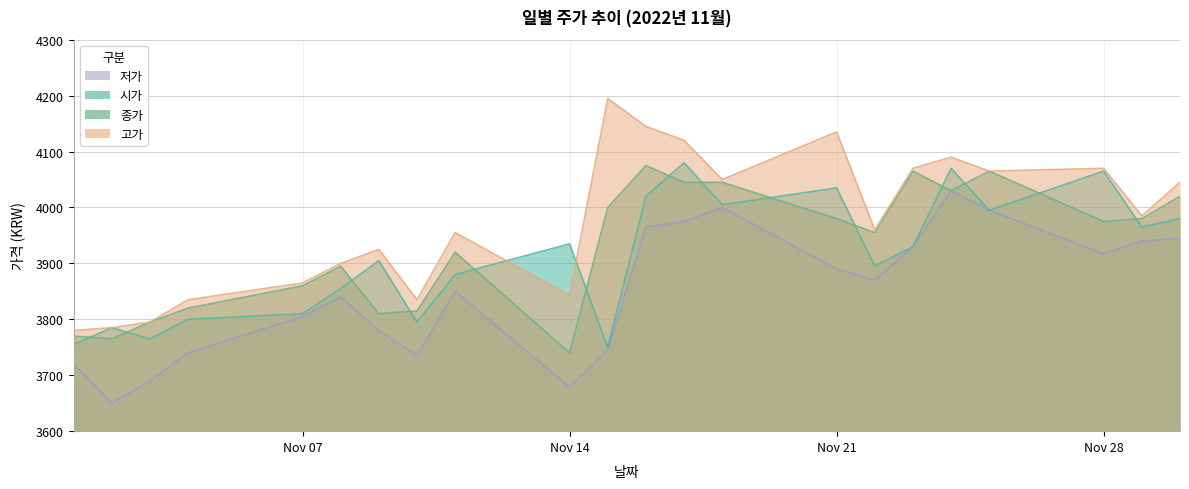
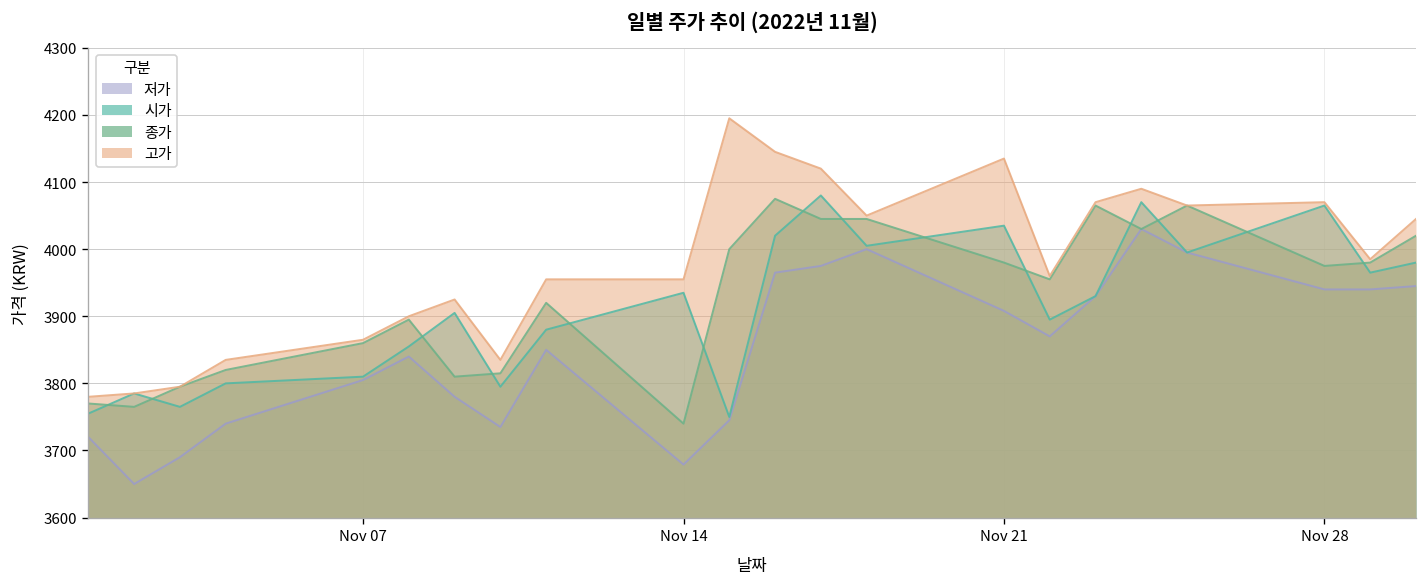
  {
    "저가": {
      "Nov 07": 3810,
      "Nov 14": 3680,
-     "Nov 21": 3890,
-     "Nov 28": 3920
+     "Nov 21": 3910,
+     "Nov 28": 3940
    },
    "고가": {
      "Nov 07": 3870,
-     "Nov 14": 3840,
+     "Nov 14": 3960,
      "Nov 21": 4140,
      "Nov 28": 4070
    }
  }
